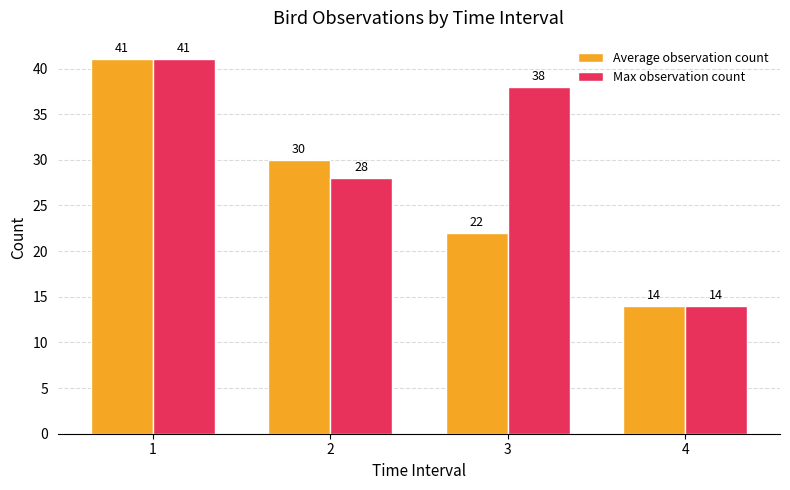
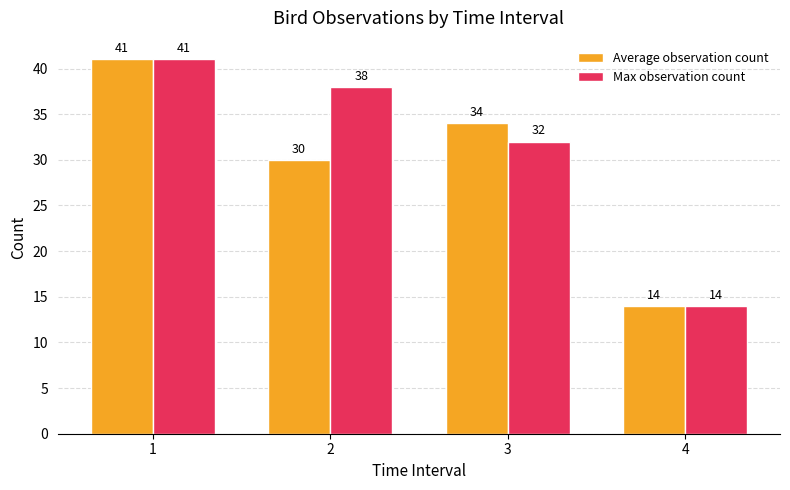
  {
    "Average observation count": {
      "1": 41,
      "2": 30,
-     "3": 22,
+     "3": 34,
      "4": 14
    },
    "Max observation count": {
      "1": 41,
-     "2": 28,
-     "3": 38,
+     "2": 38,
+     "3": 32,
      "4": 14
    }
  }
